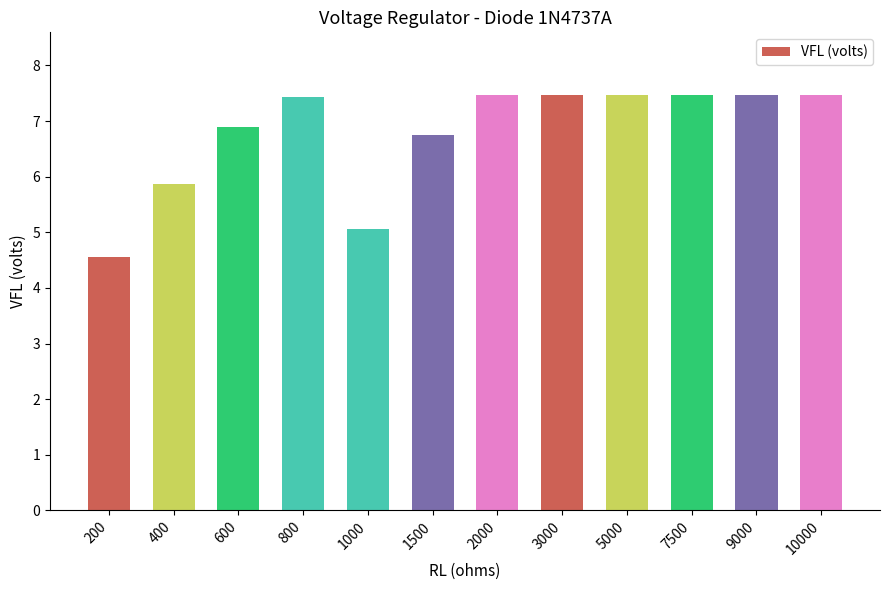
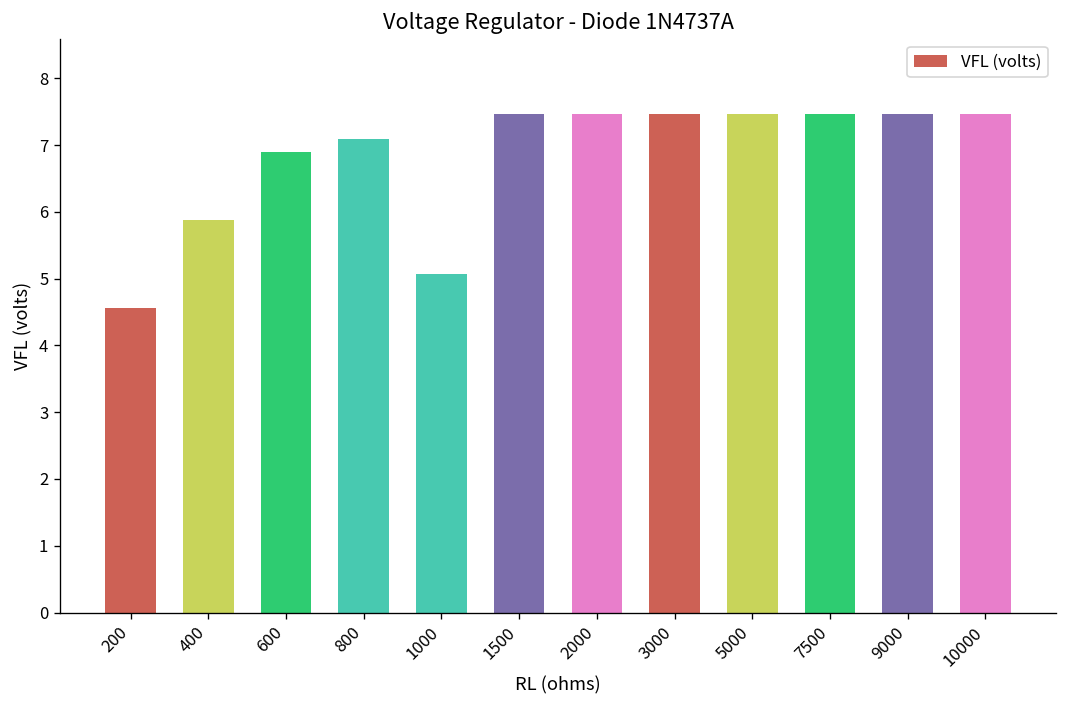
  {
    "200": 4.6,
    "400": 5.9,
    "600": 6.9,
-   "800": 7.4,
+   "800": 7.1,
    "1000": 5.1,
-   "1500": 6.7,
+   "1500": 7.5,
    "2000": 7.5,
    "3000": 7.5,
    "5000": 7.5,
    "7500": 7.5,
    "9000": 7.5,
    "10000": 7.5
  }
